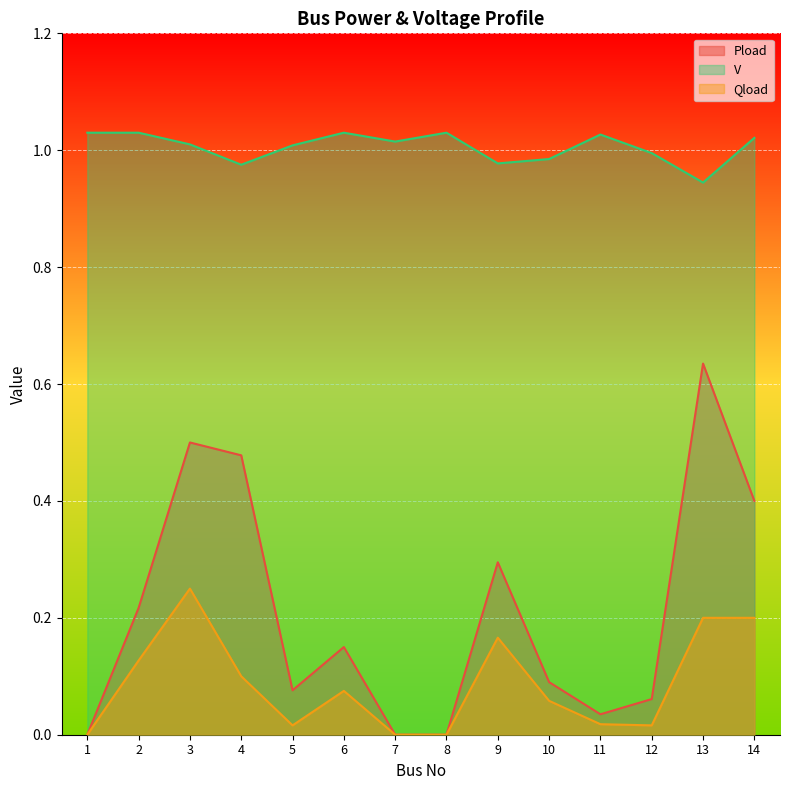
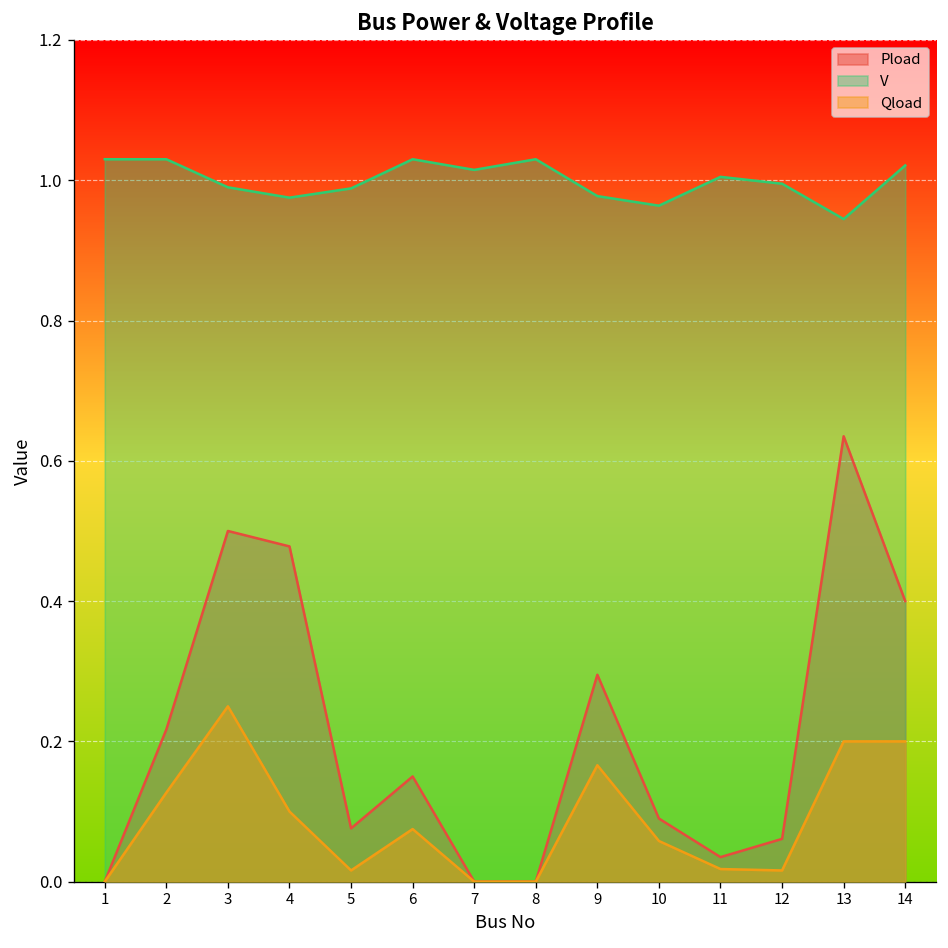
  {
    "V": {
      "1": 1.03,
      "2": 1.03,
-     "3": 1.01,
+     "3": 0.99,
      "4": 0.98,
-     "5": 1.01,
+     "5": 0.99,
      "6": 1.03,
      "7": 1.01,
      "8": 1.03,
      "9": 0.98,
-     "10": 0.98,
-     "11": 1.03,
+     "10": 0.96,
+     "11": 1.00,
      "12": 1.00,
      "13": 0.94,
      "14": 1.02
    }
  }
